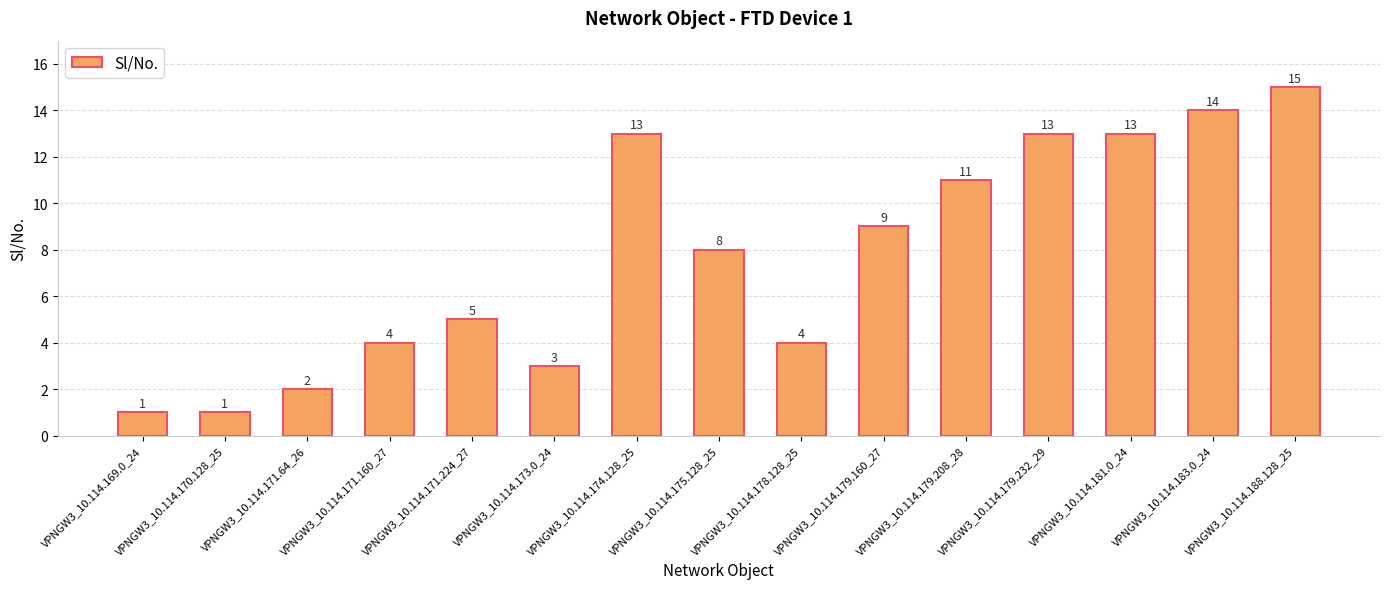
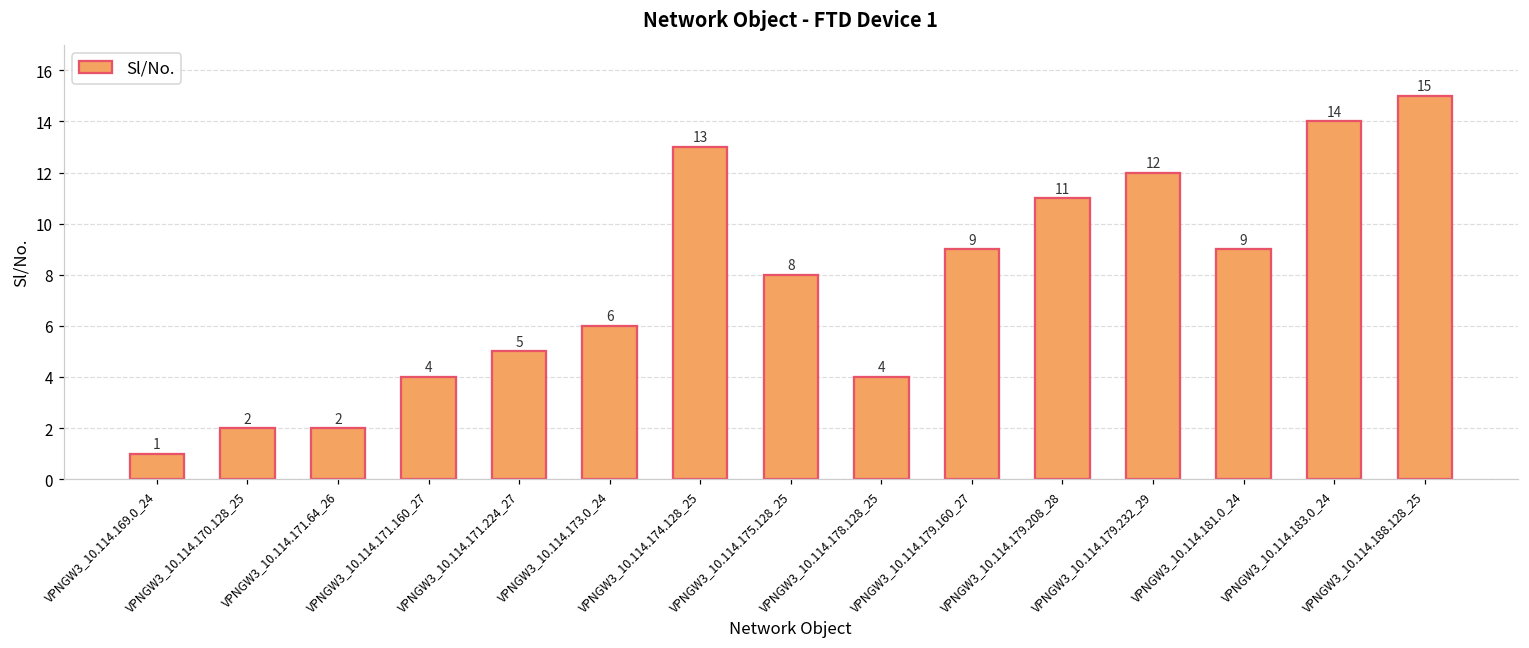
  {
    "VPNGW3_10.114.169.0_24": 1,
-   "VPNGW3_10.114.170.128_25": 1,
+   "VPNGW3_10.114.170.128_25": 2,
    "VPNGW3_10.114.171.64_26": 2,
    "VPNGW3_10.114.171.160_27": 4,
    "VPNGW3_10.114.171.224_27": 5,
-   "VPNGW3_10.114.173.0_24": 3,
+   "VPNGW3_10.114.173.0_24": 6,
    "VPNGW3_10.114.174.128_25": 13,
    "VPNGW3_10.114.175.128_25": 8,
    "VPNGW3_10.114.178.128_25": 4,
    "VPNGW3_10.114.179.160_27": 9,
    "VPNGW3_10.114.179.208_28": 11,
-   "VPNGW3_10.114.179.232_29": 13,
-   "VPNGW3_10.114.181.0_24": 13,
+   "VPNGW3_10.114.179.232_29": 12,
+   "VPNGW3_10.114.181.0_24": 9,
    "VPNGW3_10.114.183.0_24": 14,
    "VPNGW3_10.114.188.128_25": 15
  }
